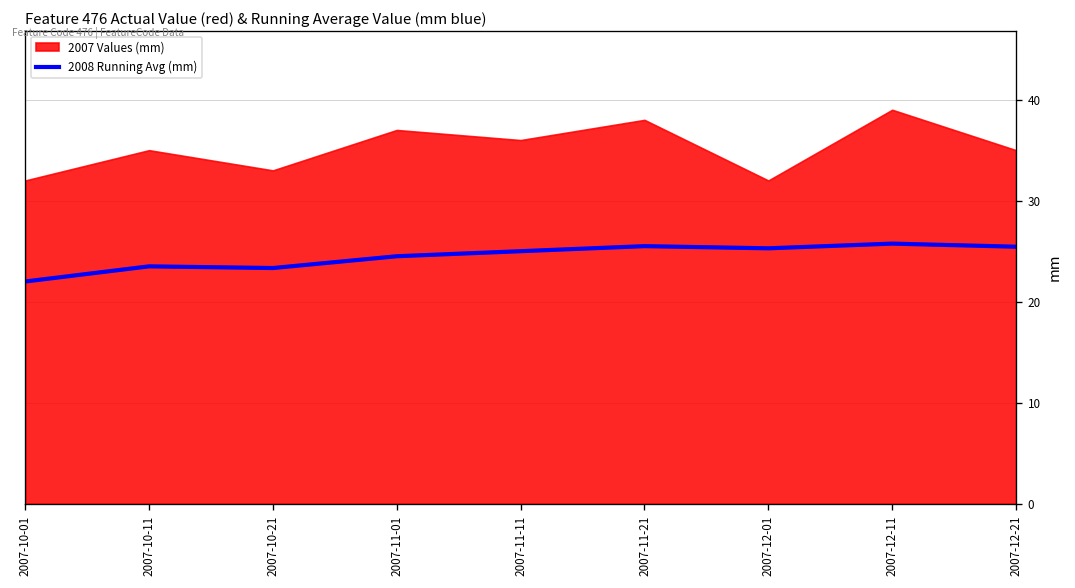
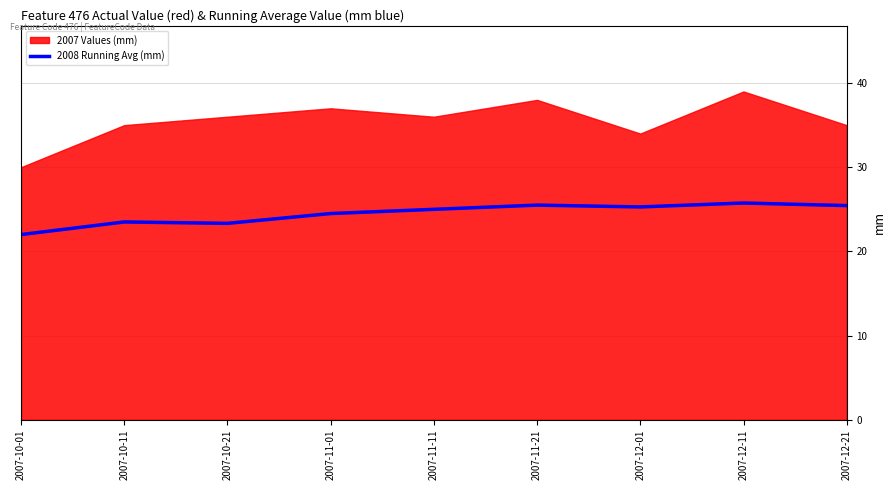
  {
    "2007 Values (mm)": {
-     "2007-10-01": 32,
+     "2007-10-01": 30,
      "2007-10-11": 35,
-     "2007-10-21": 33,
+     "2007-10-21": 36,
      "2007-11-01": 37,
      "2007-11-11": 36,
      "2007-11-21": 38,
-     "2007-12-01": 32,
+     "2007-12-01": 34,
      "2007-12-11": 39,
      "2007-12-21": 35
    },
    "2008 Running Avg (mm)": {
      "2007-10-01": 22,
      "2007-10-11": 24,
      "2007-10-21": 23,
      "2007-11-01": 25,
      "2007-11-11": 25,
      "2007-11-21": 26,
      "2007-12-01": 25,
      "2007-12-11": 26,
      "2007-12-21": 25
    }
  }
